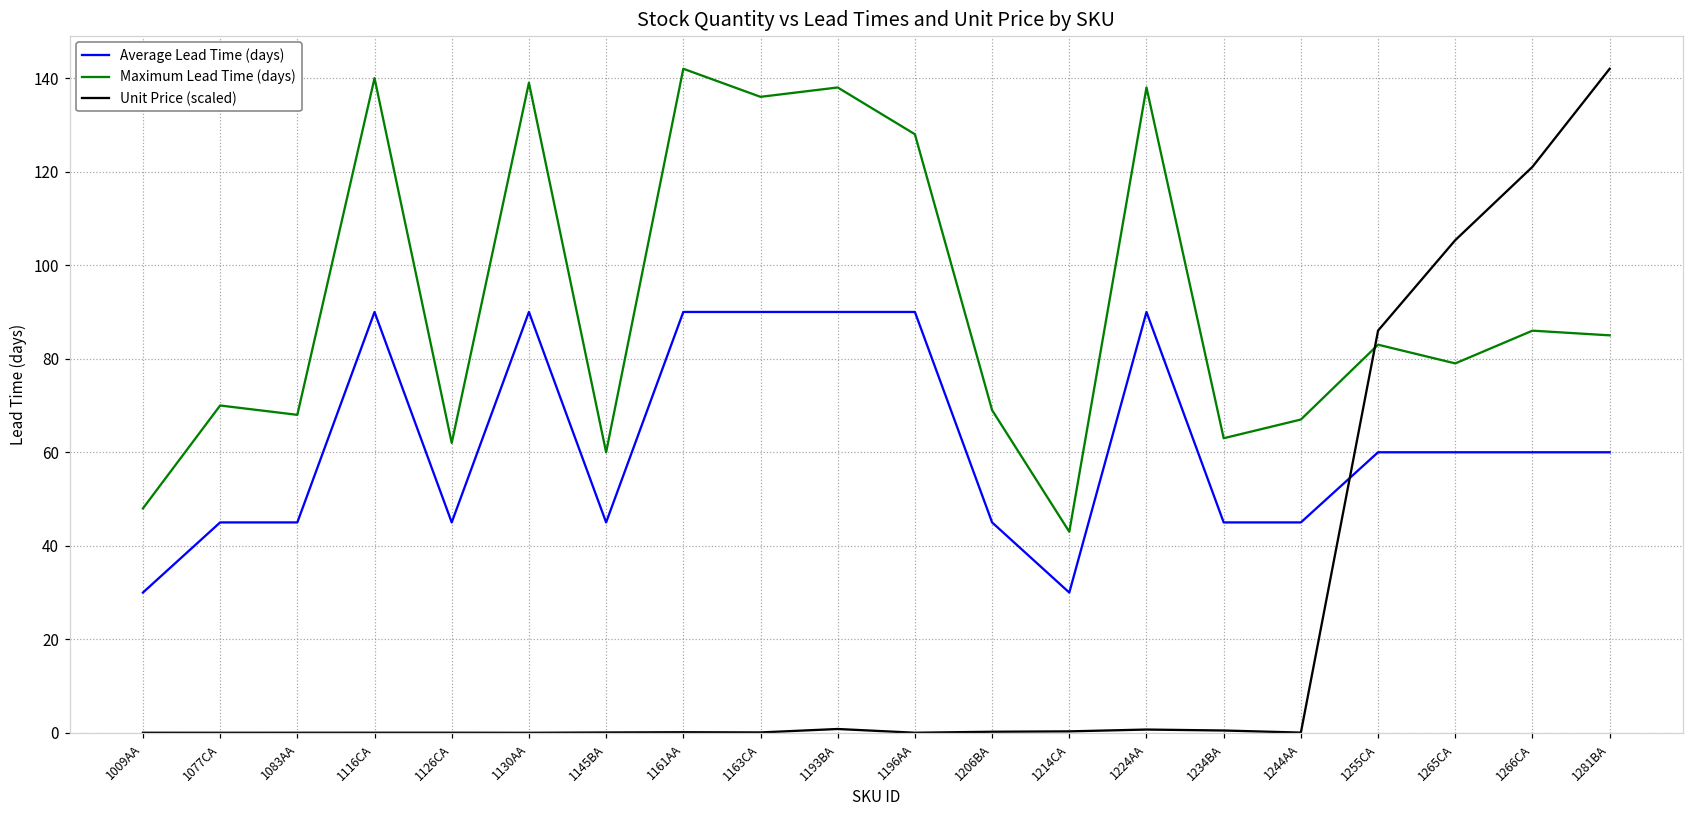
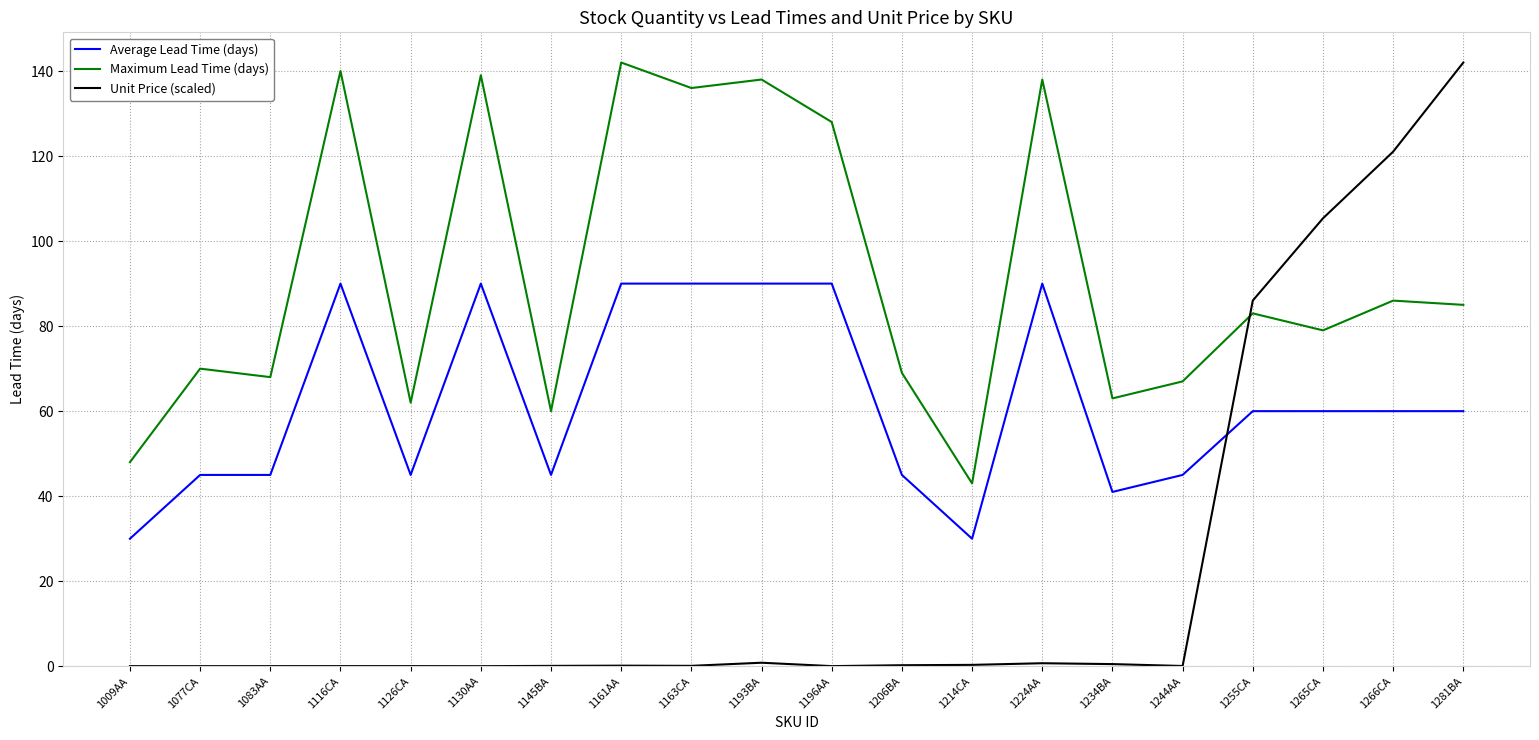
  {
    "Average Lead Time (days)": {
      "1009AA": 30,
      "1077CA": 45,
      "1083AA": 45,
      "1116CA": 90,
      "1126CA": 45,
      "1130AA": 90,
      "1145BA": 45,
      "1161AA": 90,
      "1163CA": 90,
      "1193BA": 90,
      "1196AA": 90,
      "1206BA": 45,
      "1214CA": 30,
      "1224AA": 90,
-     "1234BA": 45,
+     "1234BA": 41,
      "1244AA": 45,
      "1255CA": 60,
      "1265CA": 60,
      "1266CA": 60,
      "1281BA": 60
    },
    "Maximum Lead Time (days)": {
      "1009AA": 48,
      "1077CA": 70,
      "1083AA": 68,
      "1116CA": 140,
      "1126CA": 62,
      "1130AA": 139,
      "1145BA": 60,
      "1161AA": 142,
      "1163CA": 136,
      "1193BA": 138,
      "1196AA": 128,
      "1206BA": 69,
      "1214CA": 43,
      "1224AA": 138,
      "1234BA": 63,
      "1244AA": 67,
      "1255CA": 83,
      "1265CA": 79,
      "1266CA": 86,
      "1281BA": 85
    },
    "Unit Price (scaled)": {
      "1009AA": 0,
      "1077CA": 0,
      "1083AA": 0,
      "1116CA": 0,
      "1126CA": 0,
      "1130AA": 0,
      "1145BA": 0,
      "1161AA": 0,
      "1163CA": 0,
      "1193BA": 1,
      "1196AA": 0,
      "1206BA": 0,
      "1214CA": 0,
      "1224AA": 1,
      "1234BA": 1,
      "1244AA": 0,
      "1255CA": 86,
      "1265CA": 105,
      "1266CA": 121,
      "1281BA": 142
    }
  }
